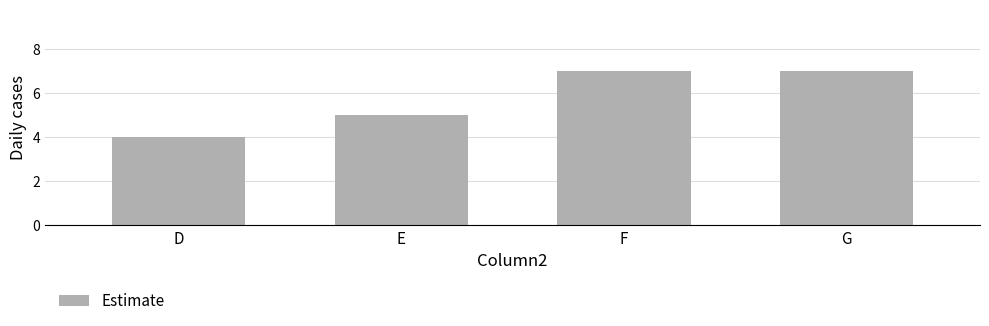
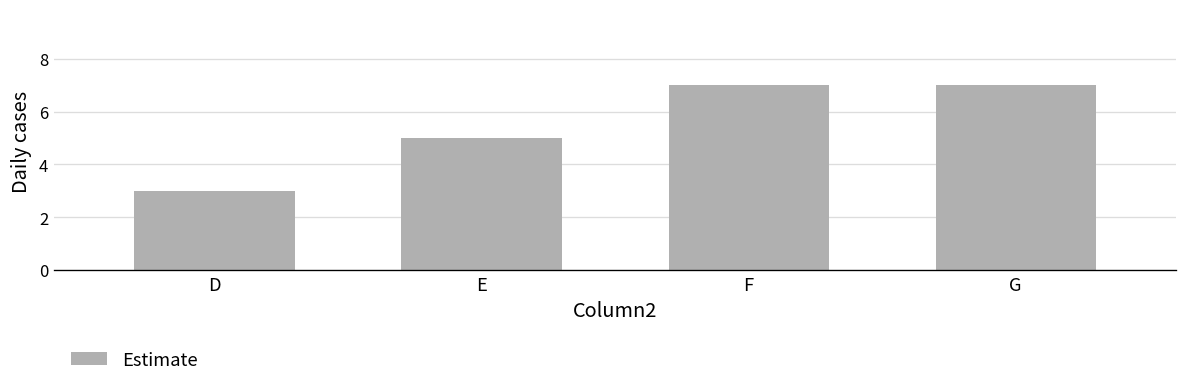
  {
-   "D": 4,
+   "D": 3,
    "E": 5,
    "F": 7,
    "G": 7
  }
